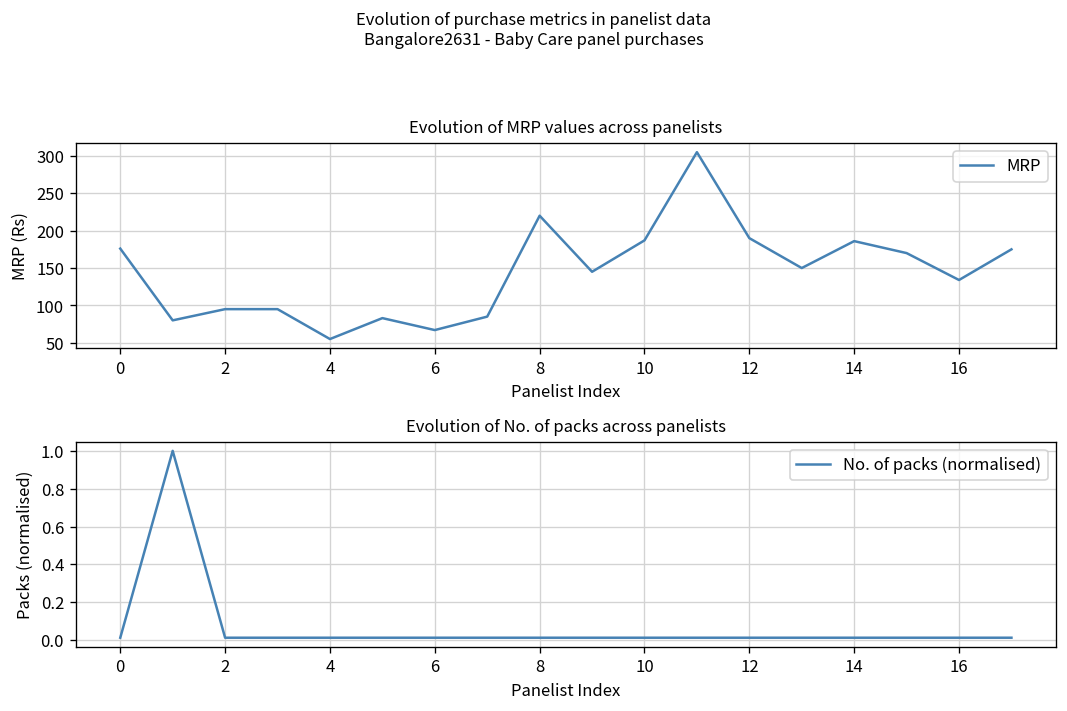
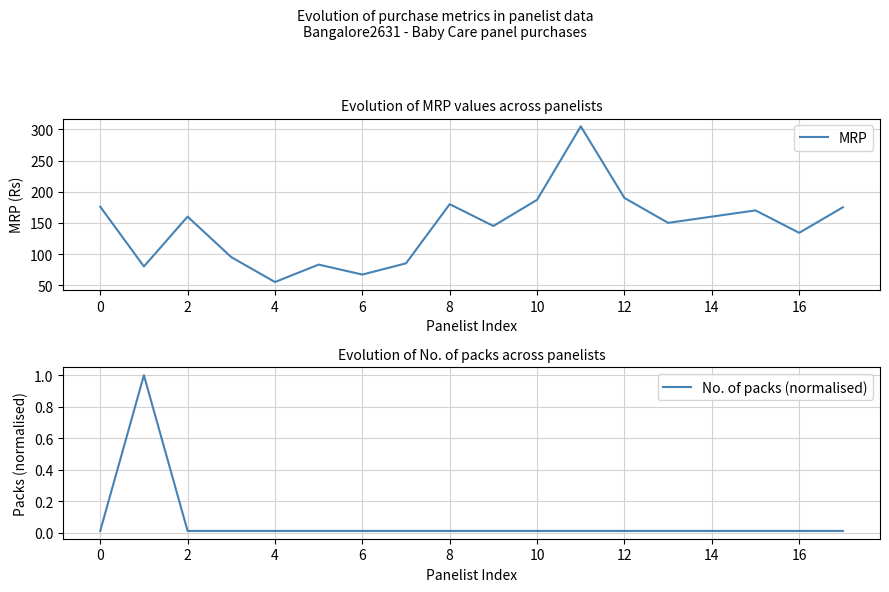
  {
    "Evolution of MRP values across panelists": {
      "0": 180,
-     "2": 100,
+     "2": 160,
      "4": 60,
      "6": 70,
-     "8": 220,
+     "8": 180,
      "10": 190,
      "12": 190,
-     "14": 190,
+     "14": 160,
      "16": 130
    },
    "Evolution of No. of packs across panelists": {
      "0": 0.01,
      "2": 0.01,
      "4": 0.01,
      "6": 0.01,
      "8": 0.01,
      "10": 0.01,
      "12": 0.01,
      "14": 0.01,
      "16": 0.01
    }
  }
